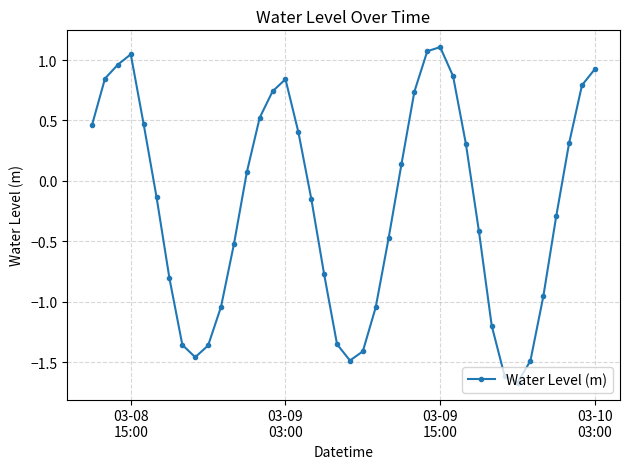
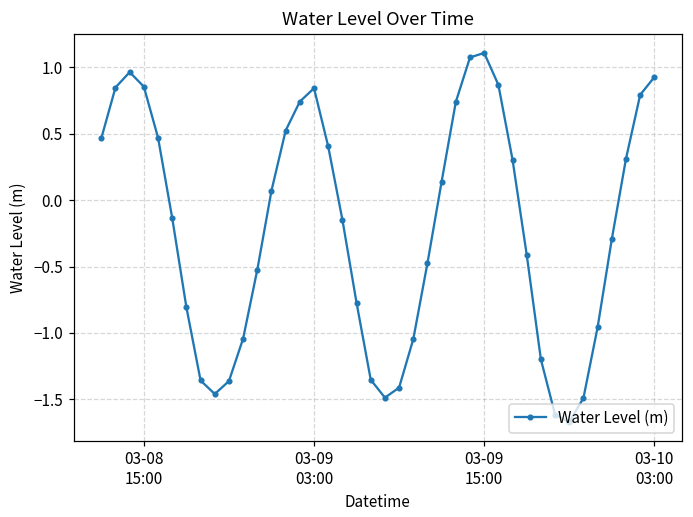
  {
-   "03-08 15:00": 1.05,
+   "03-08 15:00": 0.85,
    "03-09 03:00": 0.84,
    "03-09 15:00": 1.11,
    "03-10 03:00": 0.93
  }
